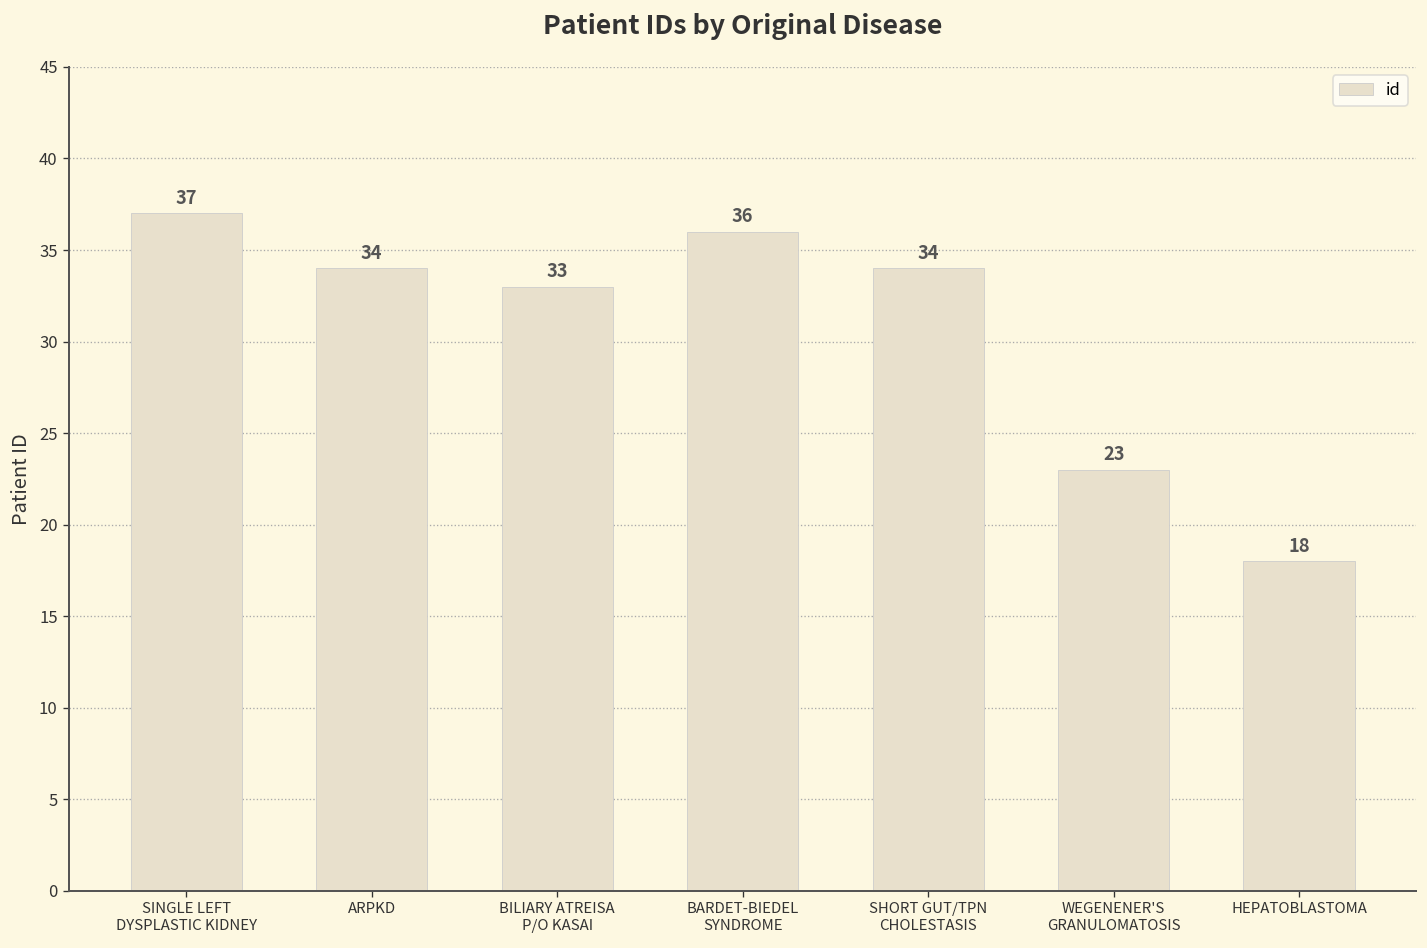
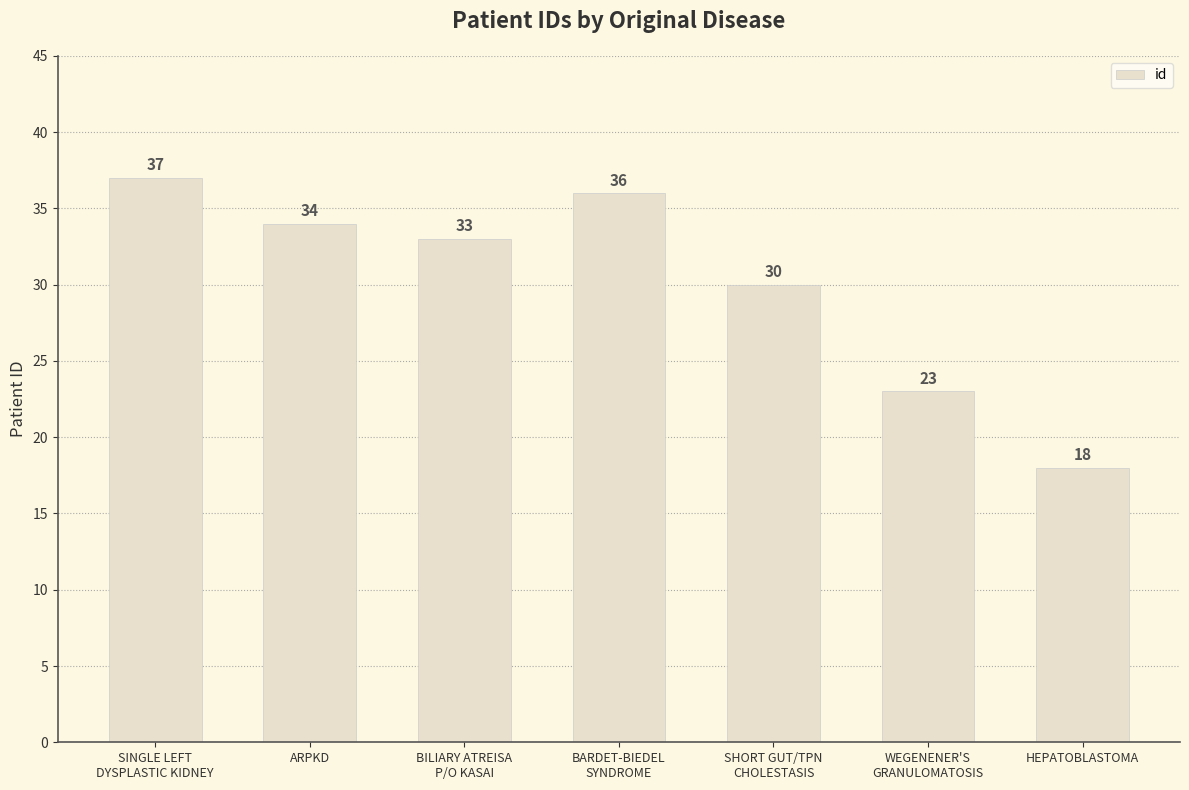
  {
    "SINGLE LEFT DYSPLASTIC KIDNEY": 37,
    "ARPKD": 34,
    "BILIARY ATREISA P/O KASAI": 33,
    "BARDET-BIEDEL SYNDROME": 36,
-   "SHORT GUT/TPN CHOLESTASIS": 34,
+   "SHORT GUT/TPN CHOLESTASIS": 30,
    "WEGENENER'S GRANULOMATOSIS": 23,
    "HEPATOBLASTOMA": 18
  }
